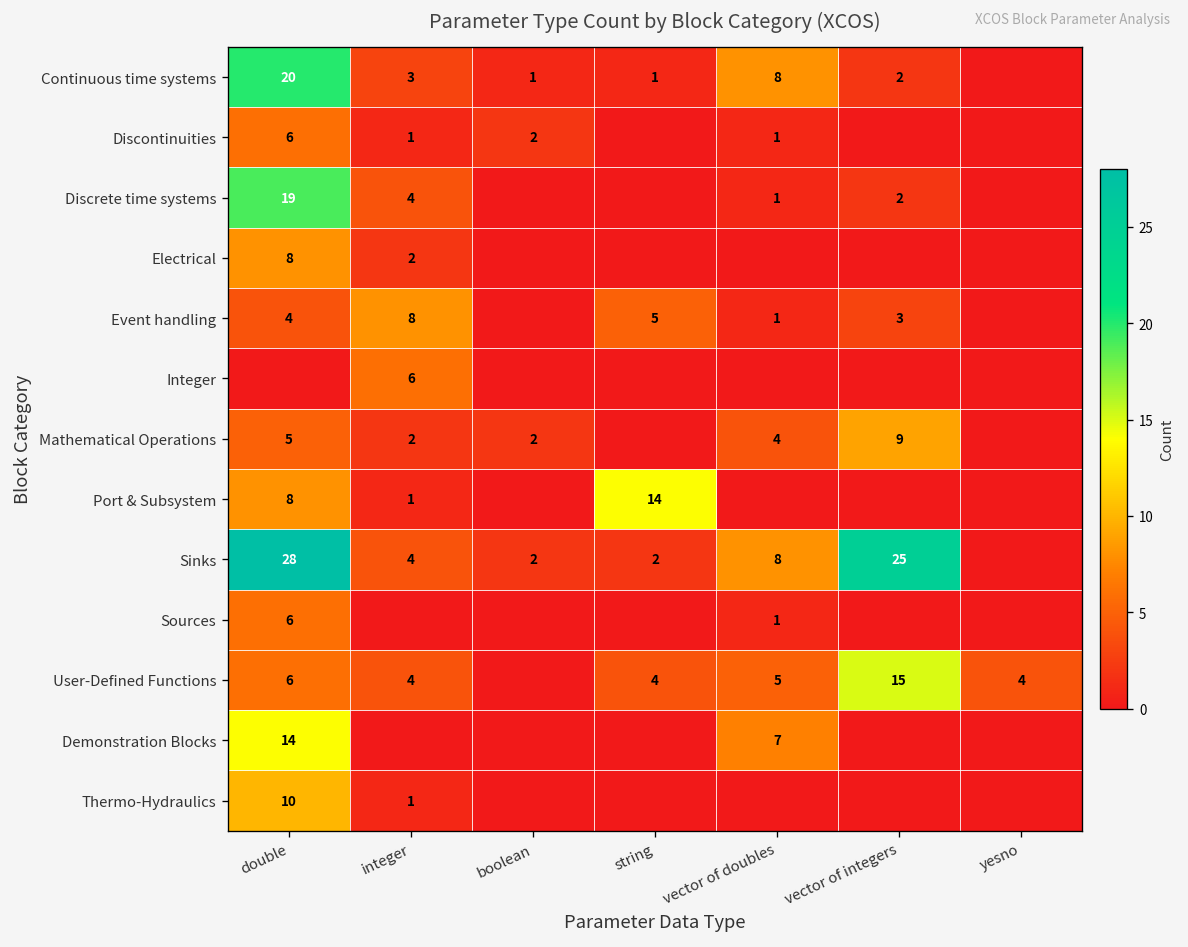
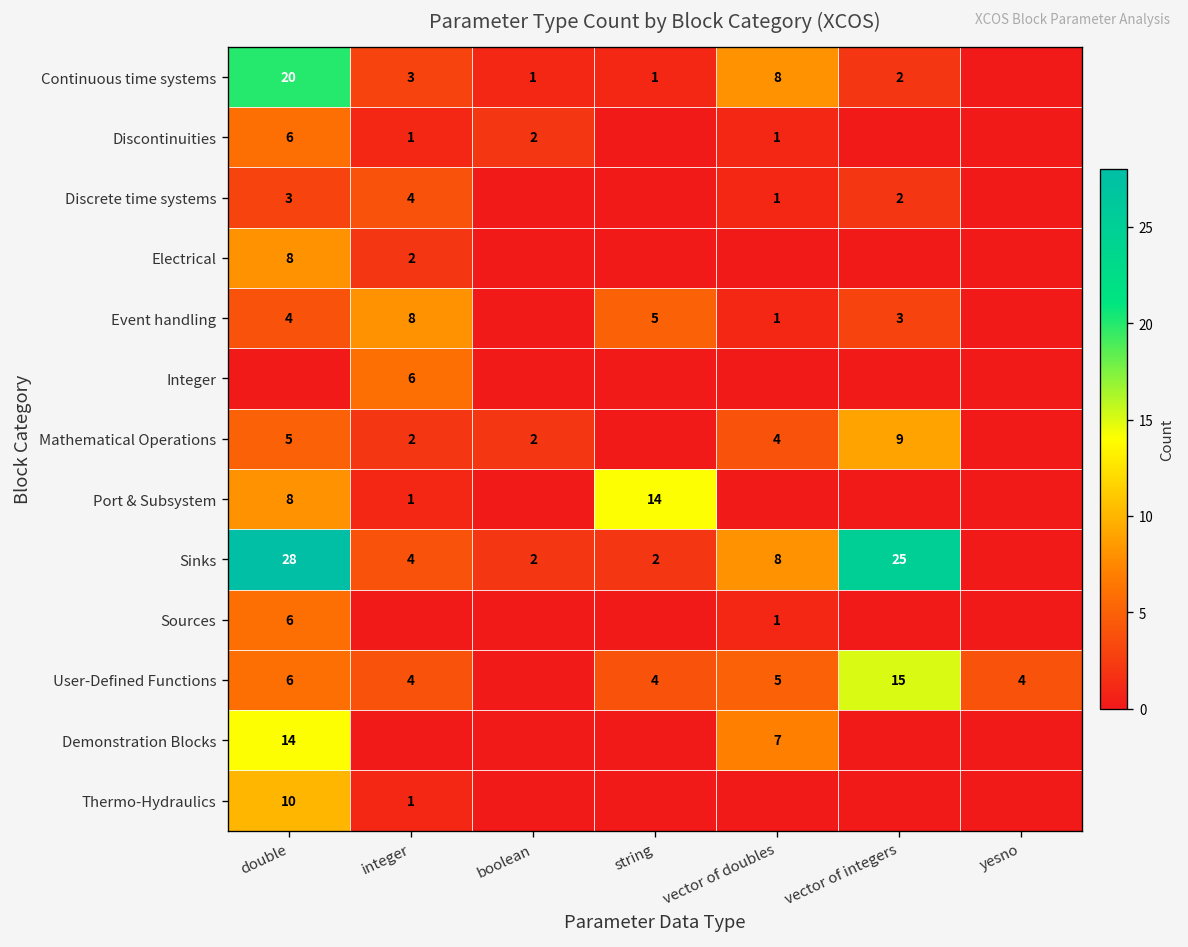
  {
    "Continuous time systems": {
      "double": 20,
      "integer": 3,
      "boolean": 1,
      "string": 1,
      "vector of doubles": 8,
      "vector of integers": 2
    },
    "Discontinuities": {
      "double": 6,
      "integer": 1,
      "boolean": 2,
      "vector of doubles": 1
    },
    "Discrete time systems": {
-     "double": 19,
+     "double": 3,
      "integer": 4,
      "vector of doubles": 1,
      "vector of integers": 2
    },
    "Electrical": {
      "double": 8,
      "integer": 2
    },
    "Event handling": {
      "double": 4,
      "integer": 8,
      "string": 5,
      "vector of doubles": 1,
      "vector of integers": 3
    },
    "Integer": {
      "integer": 6
    },
    "Mathematical Operations": {
      "double": 5,
      "integer": 2,
      "boolean": 2,
      "vector of doubles": 4,
      "vector of integers": 9
    },
    "Port & Subsystem": {
      "double": 8,
      "integer": 1,
      "string": 14
    },
    "Sinks": {
      "double": 28,
      "integer": 4,
      "boolean": 2,
      "string": 2,
      "vector of doubles": 8,
      "vector of integers": 25
    },
    "Sources": {
      "double": 6,
      "vector of doubles": 1
    },
    "User-Defined Functions": {
      "double": 6,
      "integer": 4,
      "string": 4,
      "vector of doubles": 5,
      "vector of integers": 15,
      "yesno": 4
    },
    "Demonstration Blocks": {
      "double": 14,
      "vector of doubles": 7
    },
    "Thermo-Hydraulics": {
      "double": 10,
      "integer": 1
    }
  }
